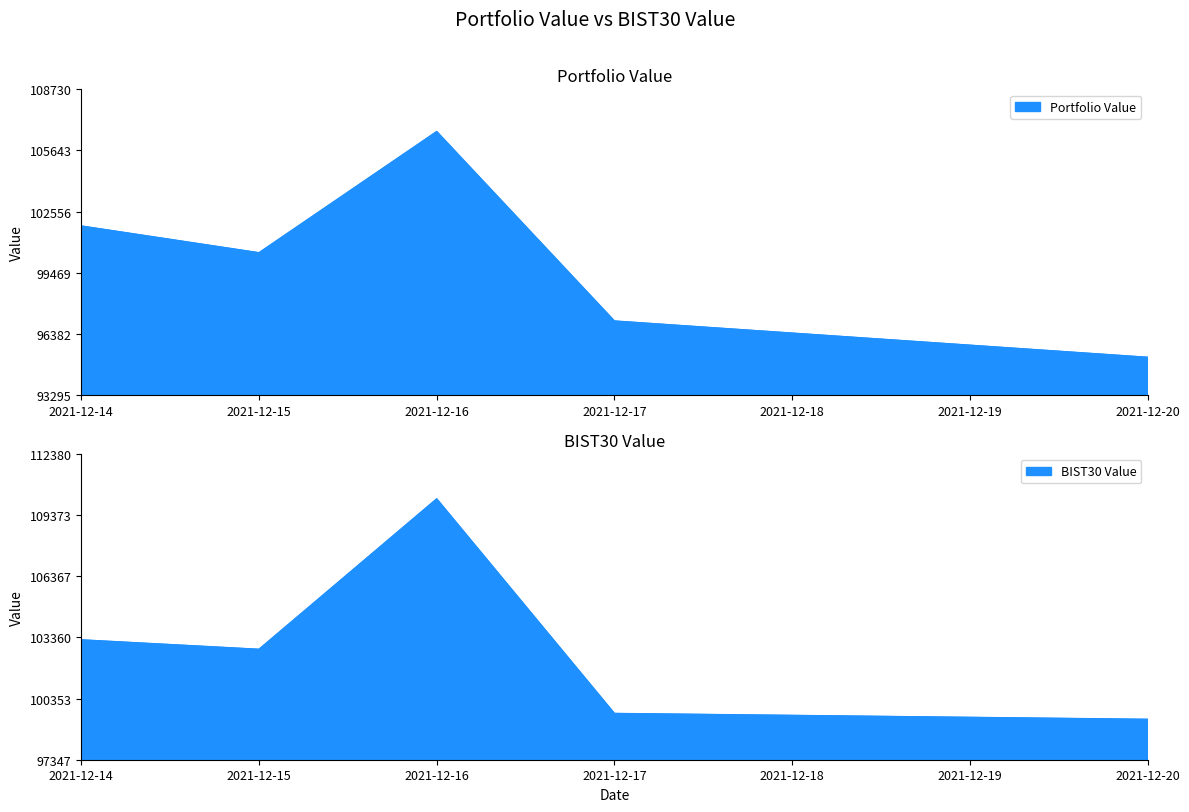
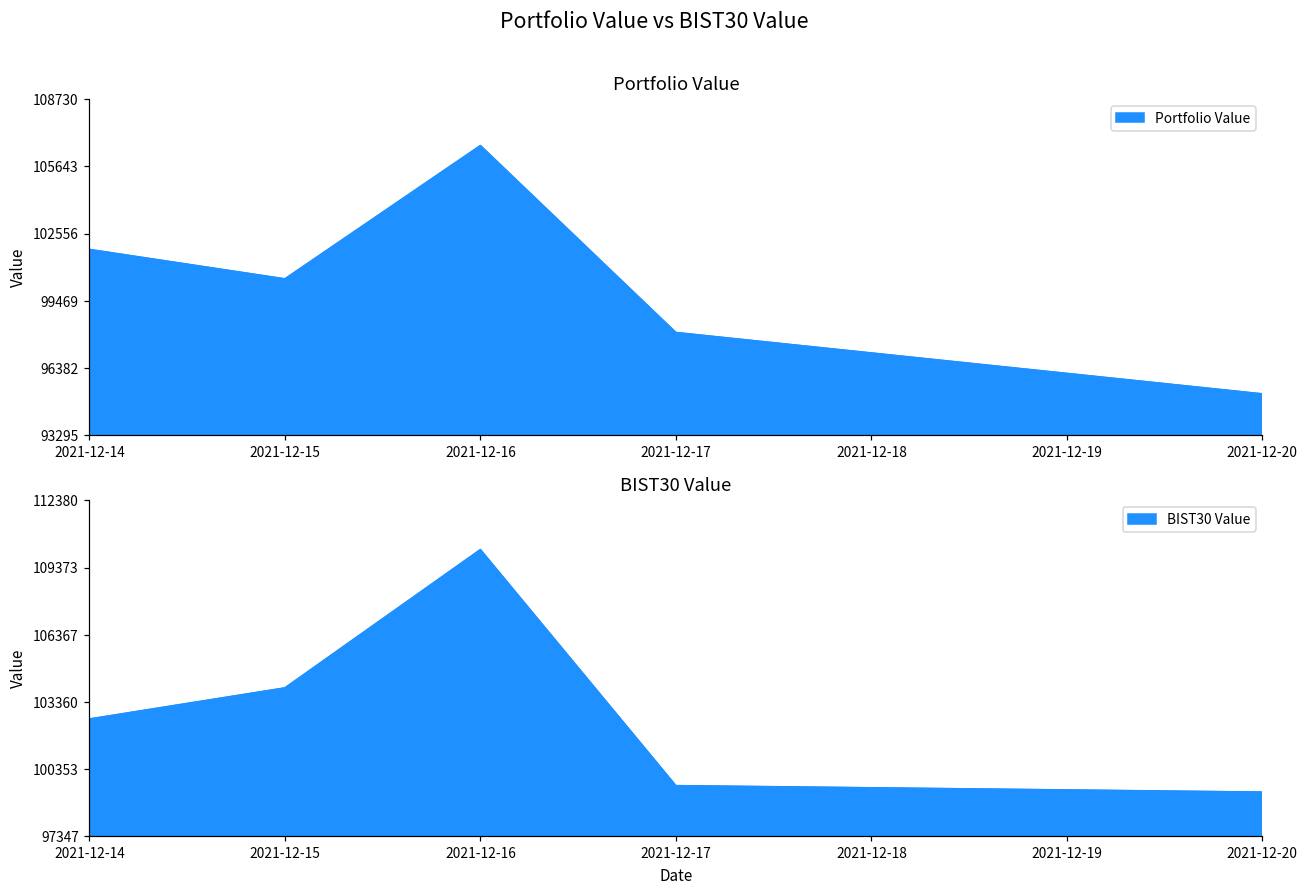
  {
    "Portfolio Value": {
      "2021-12-14": 101800,
      "2021-12-15": 100500,
      "2021-12-16": 106600,
-     "2021-12-17": 97000,
+     "2021-12-17": 98000,
      "2021-12-20": 95200
    },
    "BIST30 Value": {
-     "2021-12-14": 103200,
-     "2021-12-15": 102800,
+     "2021-12-14": 102600,
+     "2021-12-15": 104000,
      "2021-12-16": 110200,
      "2021-12-17": 99600,
      "2021-12-20": 99300
    }
  }
